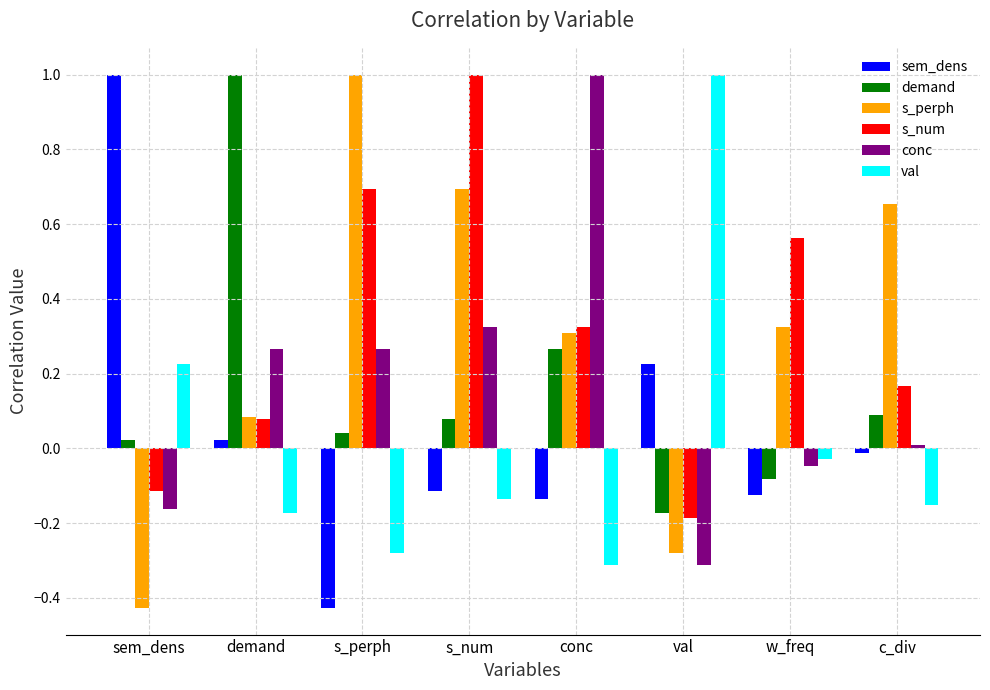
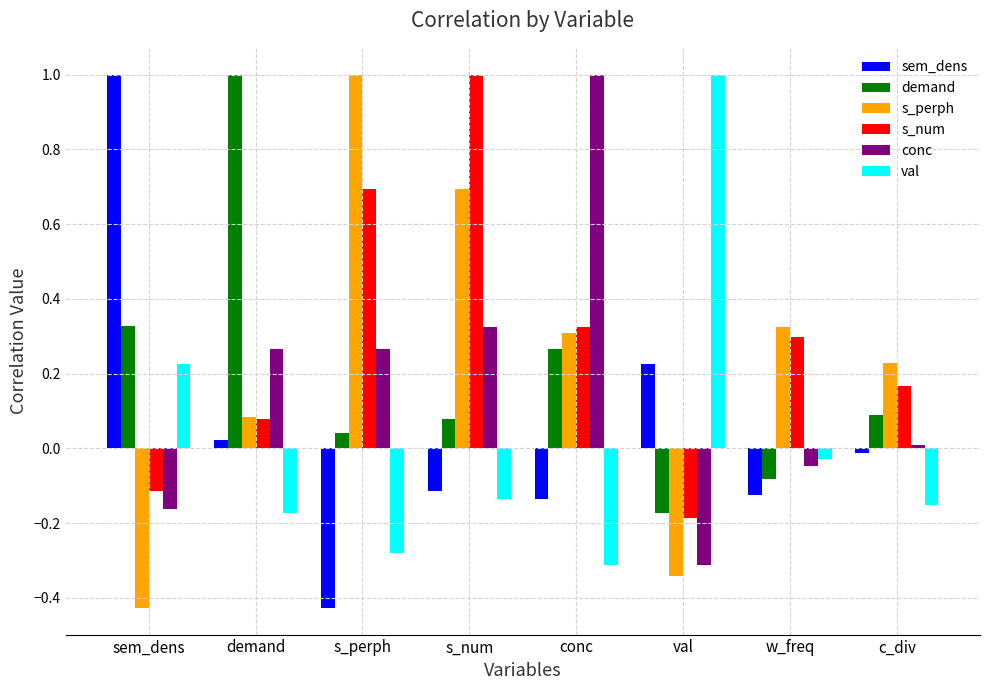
  {
    "sem_dens": {
      "sem_dens": 1.00,
      "demand": 0.02,
      "s_perph": -0.43,
      "s_num": -0.11,
      "conc": -0.13,
      "val": 0.23,
      "w_freq": -0.13,
      "c_div": -0.01
    },
    "demand": {
-     "sem_dens": 0.02,
+     "sem_dens": 0.33,
      "demand": 1.00,
      "s_perph": 0.04,
      "s_num": 0.08,
      "conc": 0.27,
      "val": -0.17,
      "w_freq": -0.08,
      "c_div": 0.09
    },
    "s_perph": {
      "sem_dens": -0.43,
      "demand": 0.08,
      "s_perph": 1.00,
      "s_num": 0.69,
      "conc": 0.31,
-     "val": -0.28,
+     "val": -0.34,
      "w_freq": 0.32,
-     "c_div": 0.65
+     "c_div": 0.23
    },
    "s_num": {
      "sem_dens": -0.11,
      "demand": 0.08,
      "s_perph": 0.69,
      "s_num": 1.00,
      "conc": 0.32,
      "val": -0.19,
-     "w_freq": 0.56,
+     "w_freq": 0.30,
      "c_div": 0.17
    },
    "conc": {
      "sem_dens": -0.16,
      "demand": 0.27,
      "s_perph": 0.26,
      "s_num": 0.32,
      "conc": 1.00,
      "val": -0.31,
      "w_freq": -0.05,
      "c_div": 0.01
    },
    "val": {
      "sem_dens": 0.23,
      "demand": -0.17,
      "s_perph": -0.28,
      "s_num": -0.14,
      "conc": -0.31,
      "val": 1.00,
      "w_freq": -0.03,
      "c_div": -0.15
    }
  }
